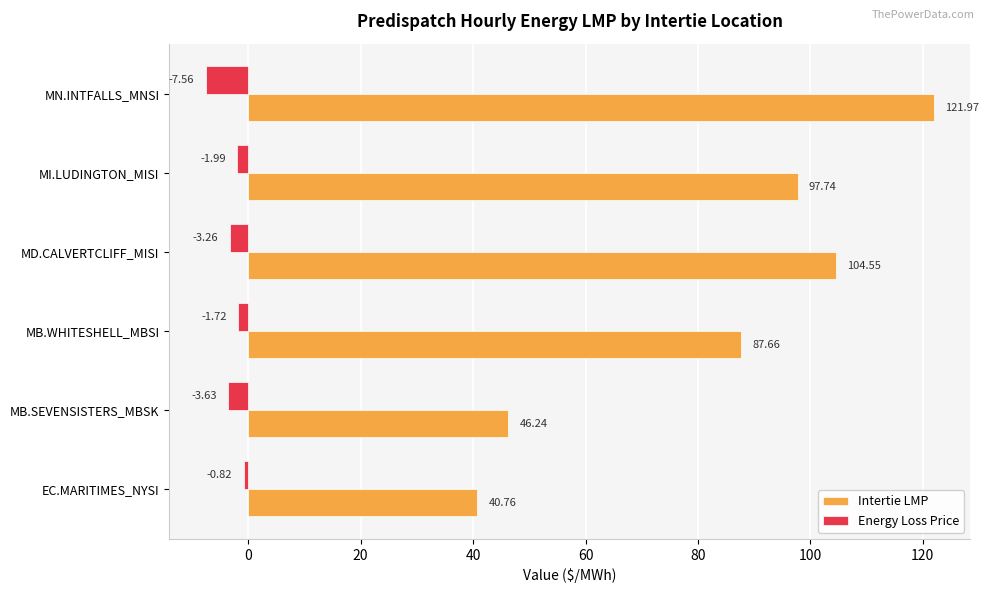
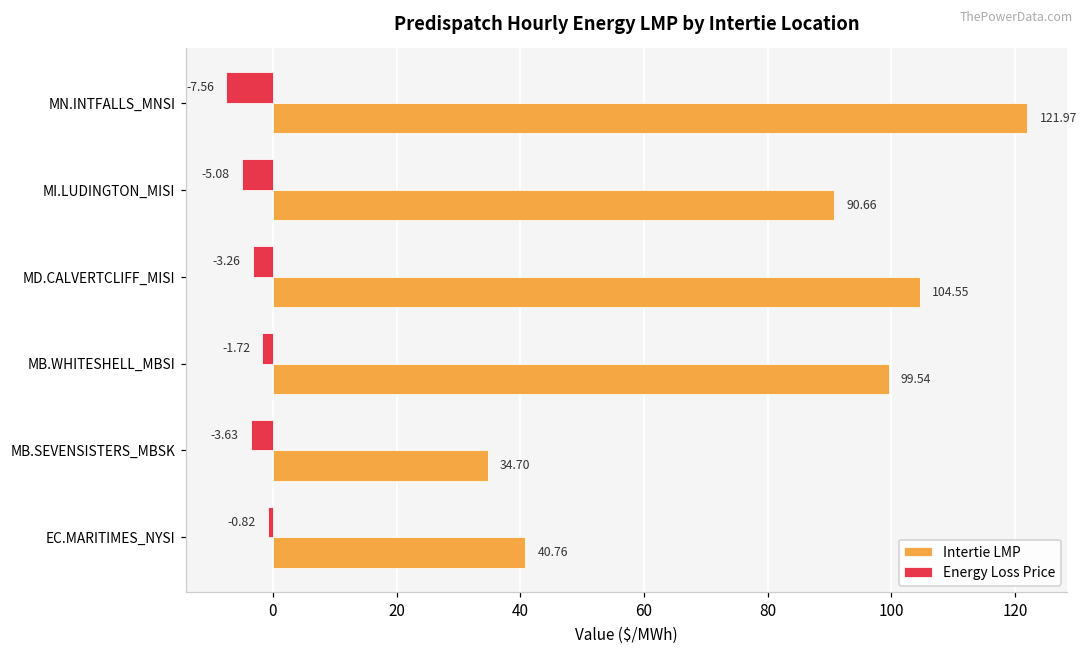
  {
    "Intertie LMP": {
      "MN.INTFALLS_MNSI": 121.97,
-     "MI.LUDINGTON_MISI": 97.74,
+     "MI.LUDINGTON_MISI": 90.66,
      "MD.CALVERTCLIFF_MISI": 104.55,
-     "MB.WHITESHELL_MBSI": 87.66,
-     "MB.SEVENSISTERS_MBSK": 46.24,
+     "MB.WHITESHELL_MBSI": 99.54,
+     "MB.SEVENSISTERS_MBSK": 34.70,
      "EC.MARITIMES_NYSI": 40.76
    },
    "Energy Loss Price": {
      "MN.INTFALLS_MNSI": -7.56,
-     "MI.LUDINGTON_MISI": -1.99,
+     "MI.LUDINGTON_MISI": -5.08,
      "MD.CALVERTCLIFF_MISI": -3.26,
      "MB.WHITESHELL_MBSI": -1.72,
      "MB.SEVENSISTERS_MBSK": -3.63,
      "EC.MARITIMES_NYSI": -0.82
    }
  }
